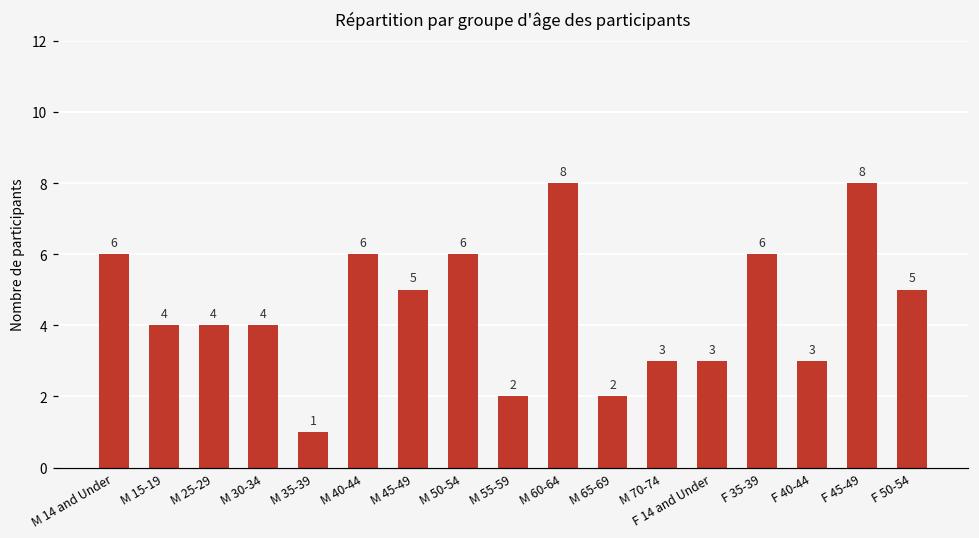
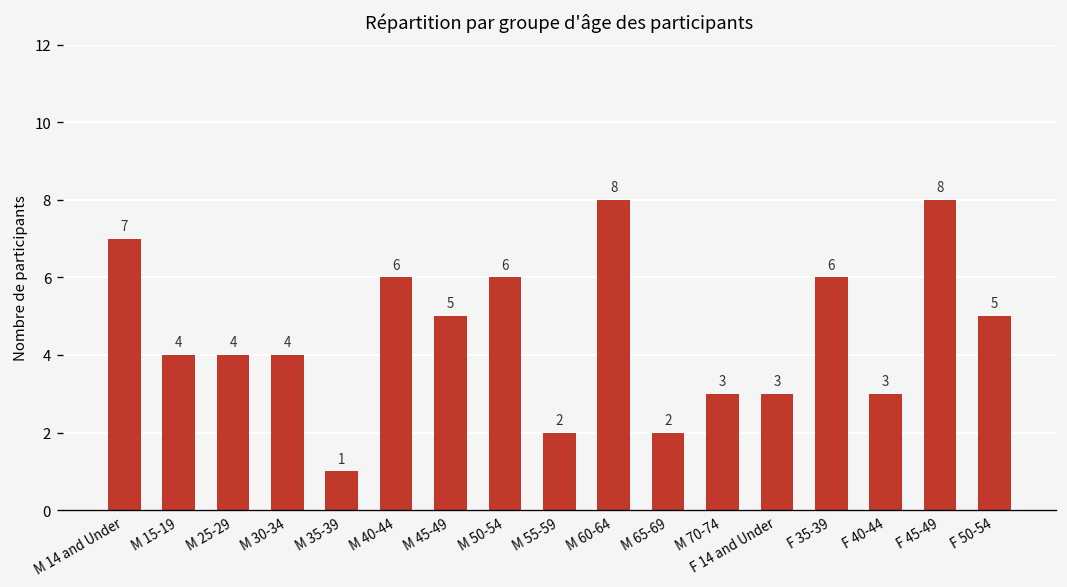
  {
-   "M 14 and Under": 6,
+   "M 14 and Under": 7,
    "M 15-19": 4,
    "M 25-29": 4,
    "M 30-34": 4,
    "M 35-39": 1,
    "M 40-44": 6,
    "M 45-49": 5,
    "M 50-54": 6,
    "M 55-59": 2,
    "M 60-64": 8,
    "M 65-69": 2,
    "M 70-74": 3,
    "F 14 and Under": 3,
    "F 35-39": 6,
    "F 40-44": 3,
    "F 45-49": 8,
    "F 50-54": 5
  }
